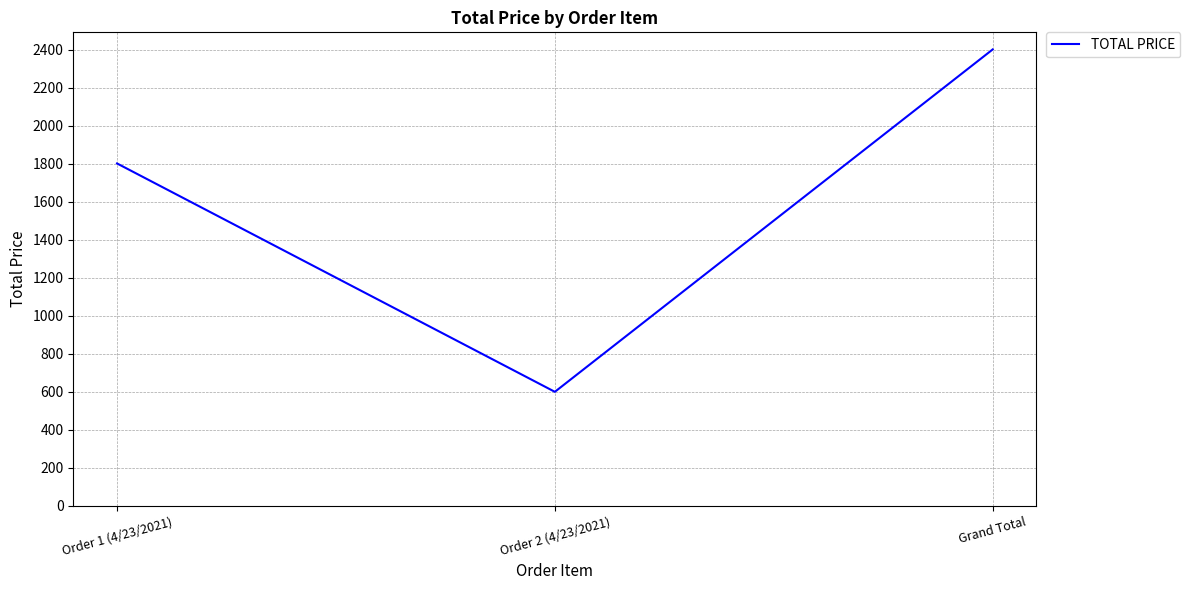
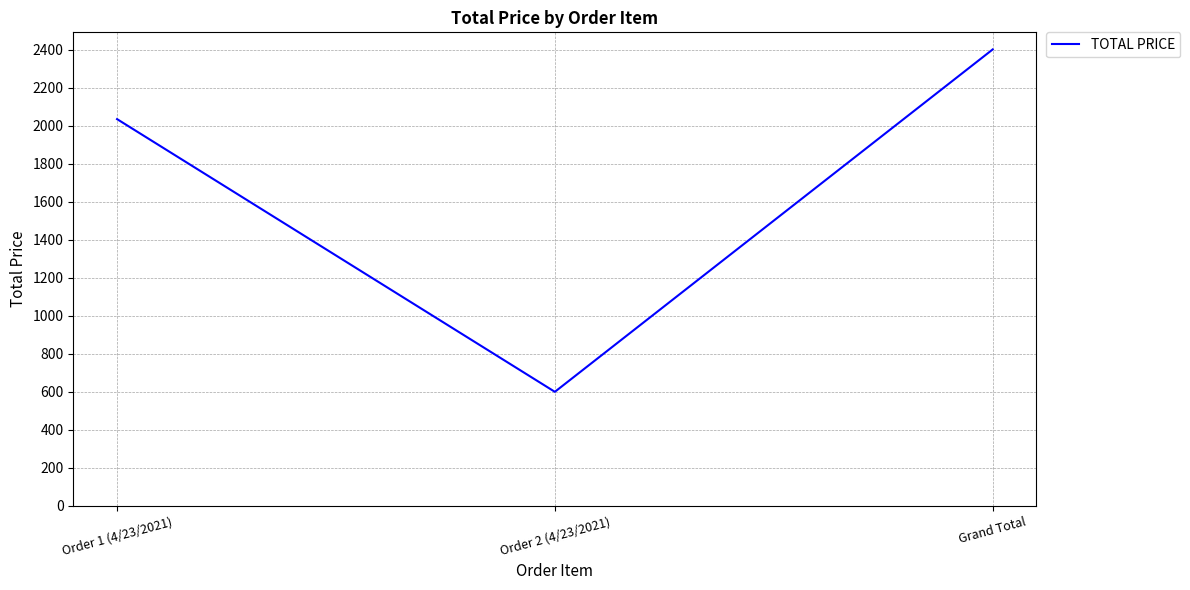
  {
-   "Order 1 (4/23/2021)": 1800,
+   "Order 1 (4/23/2021)": 2040,
    "Order 2 (4/23/2021)": 600,
    "Grand Total": 2400
  }
